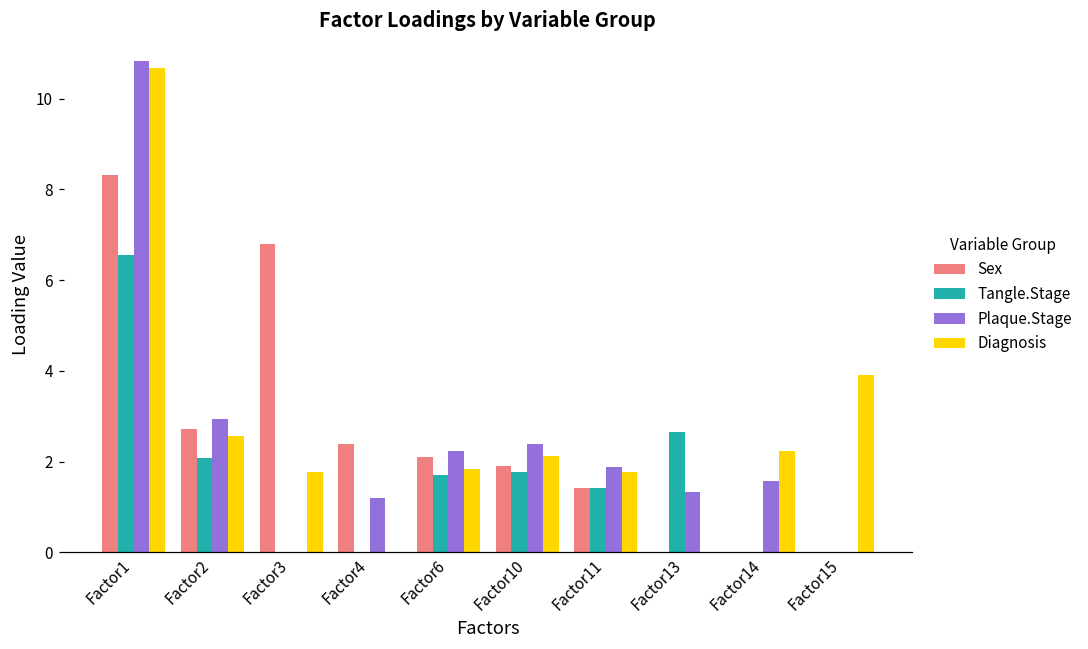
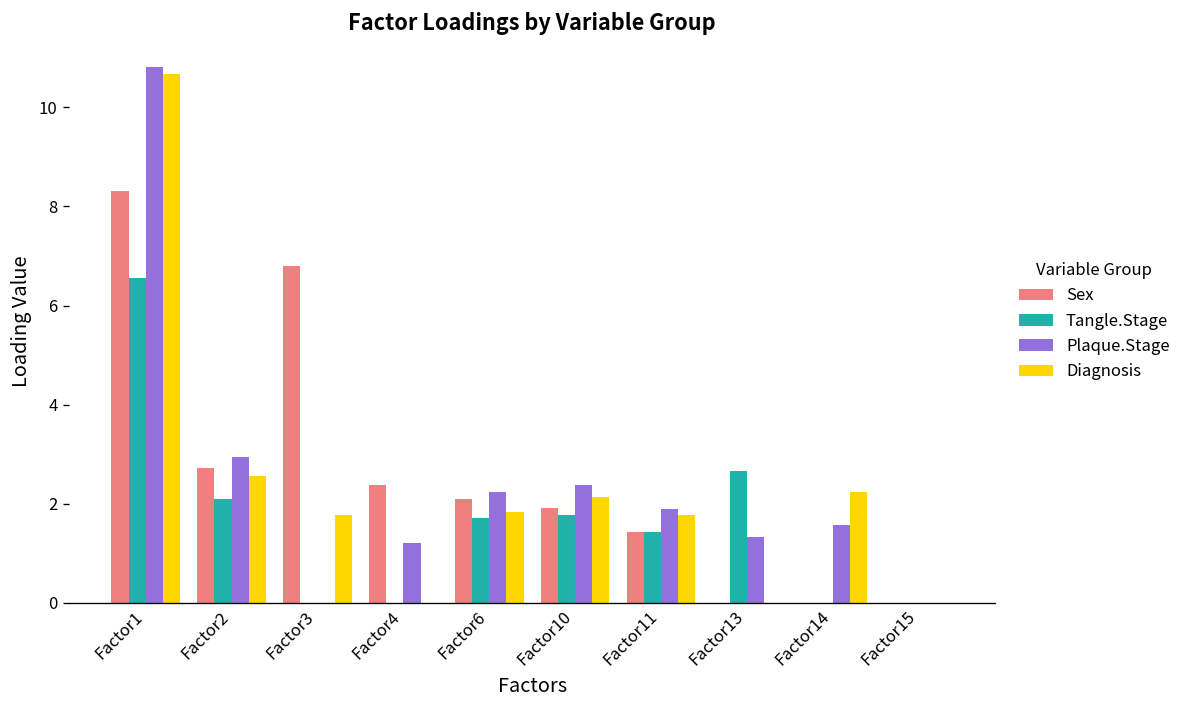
  {
    "Sex": {
      "Factor1": 8.3,
      "Factor2": 2.7,
      "Factor3": 6.8,
      "Factor4": 2.4,
      "Factor6": 2.1,
      "Factor10": 1.9,
      "Factor11": 1.4,
      "Factor13": 0.0,
      "Factor14": 0.0,
      "Factor15": 0.0
    },
    "Tangle.Stage": {
      "Factor1": 6.5,
      "Factor2": 2.1,
      "Factor3": 0.0,
      "Factor4": 0.0,
      "Factor6": 1.7,
      "Factor10": 1.8,
      "Factor11": 1.4,
      "Factor13": 2.7,
      "Factor14": 0.0,
      "Factor15": 0.0
    },
    "Plaque.Stage": {
      "Factor1": 10.8,
      "Factor2": 2.9,
      "Factor3": 0.0,
      "Factor4": 1.2,
      "Factor6": 2.2,
      "Factor10": 2.4,
      "Factor11": 1.9,
      "Factor13": 1.3,
      "Factor14": 1.6,
      "Factor15": 0.0
    },
    "Diagnosis": {
      "Factor1": 10.7,
      "Factor2": 2.6,
      "Factor3": 1.8,
      "Factor4": 0.0,
      "Factor6": 1.8,
      "Factor10": 2.1,
      "Factor11": 1.8,
      "Factor13": 0.0,
      "Factor14": 2.2,
-     "Factor15": 3.9
+     "Factor15": 0.0
    }
  }
